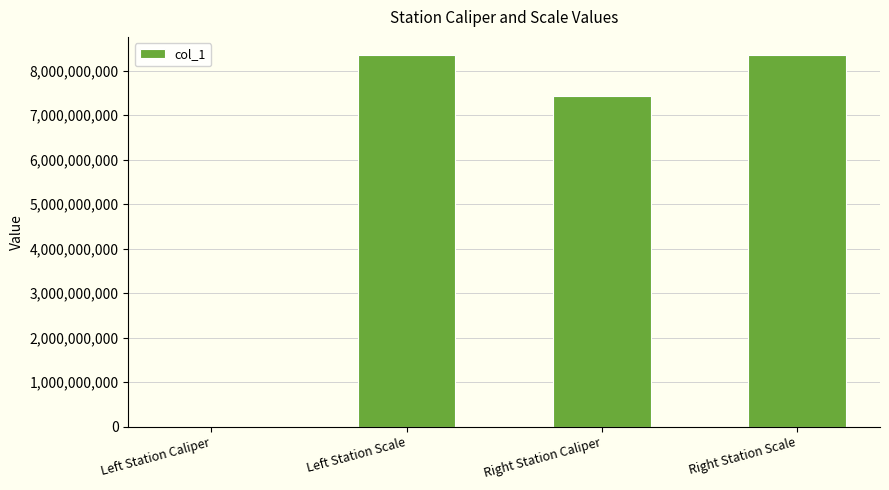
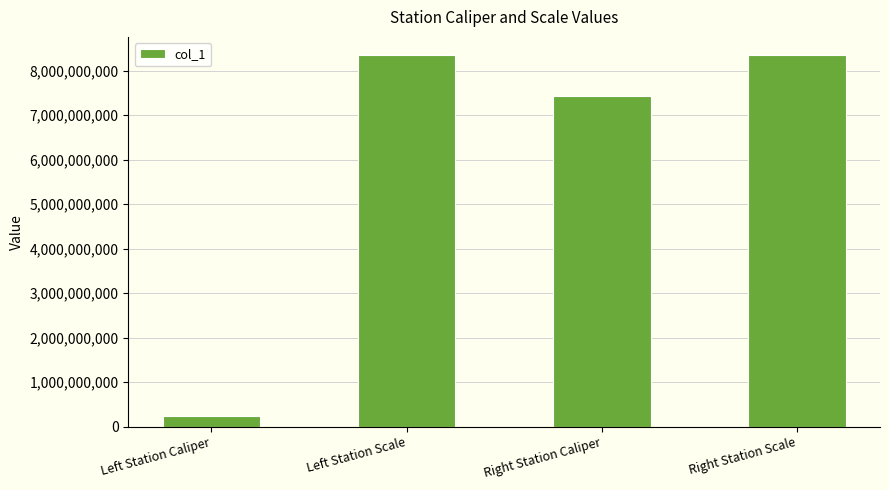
  {
-   "Left Station Caliper": "0",
+   "Left Station Caliper": "200,000,000",
    "Left Station Scale": "8,300,000,000",
    "Right Station Caliper": "7,400,000,000",
    "Right Station Scale": "8,300,000,000"
  }
